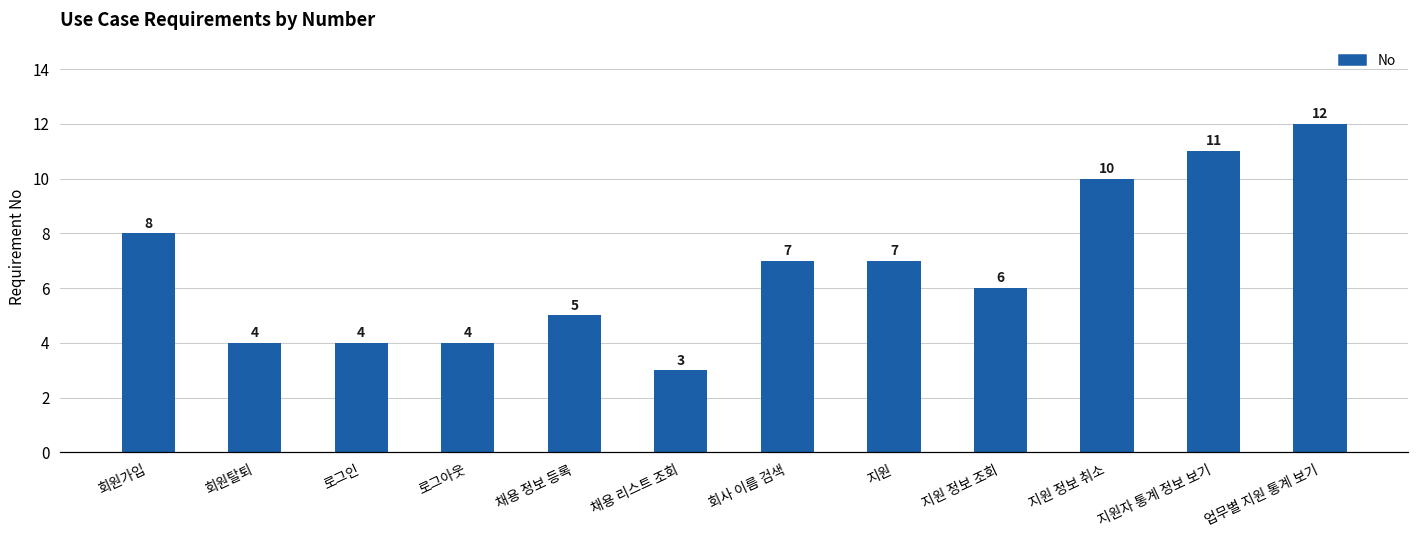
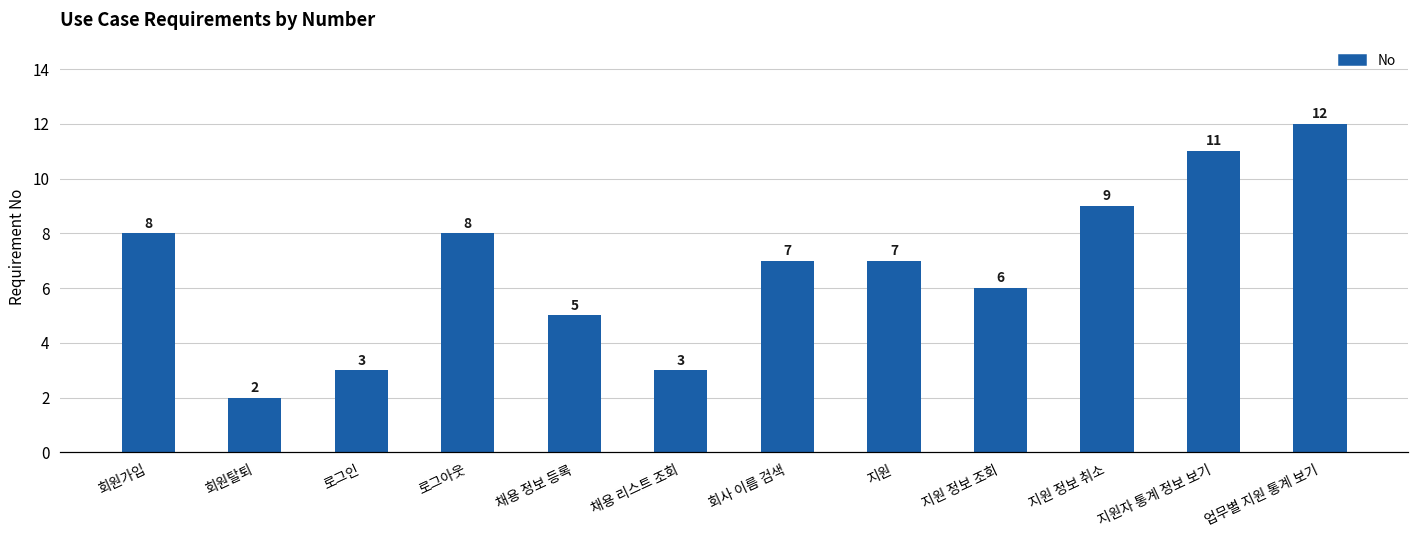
  {
    "회원가입": 8,
-   "회원탈퇴": 4,
-   "로그인": 4,
-   "로그아웃": 4,
+   "회원탈퇴": 2,
+   "로그인": 3,
+   "로그아웃": 8,
    "채용 정보 등록": 5,
    "채용 리스트 조회": 3,
    "회사 이름 검색": 7,
    "지원": 7,
    "지원 정보 조회": 6,
-   "지원 정보 취소": 10,
+   "지원 정보 취소": 9,
    "지원자 통계 정보 보기": 11,
    "업무별 지원 통계 보기": 12
  }
